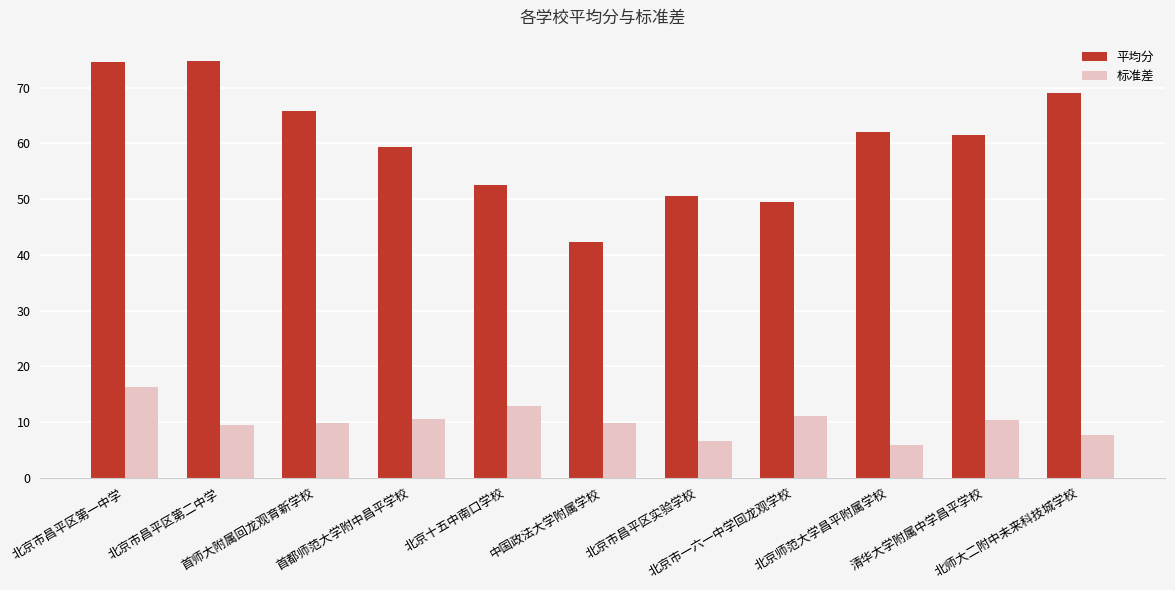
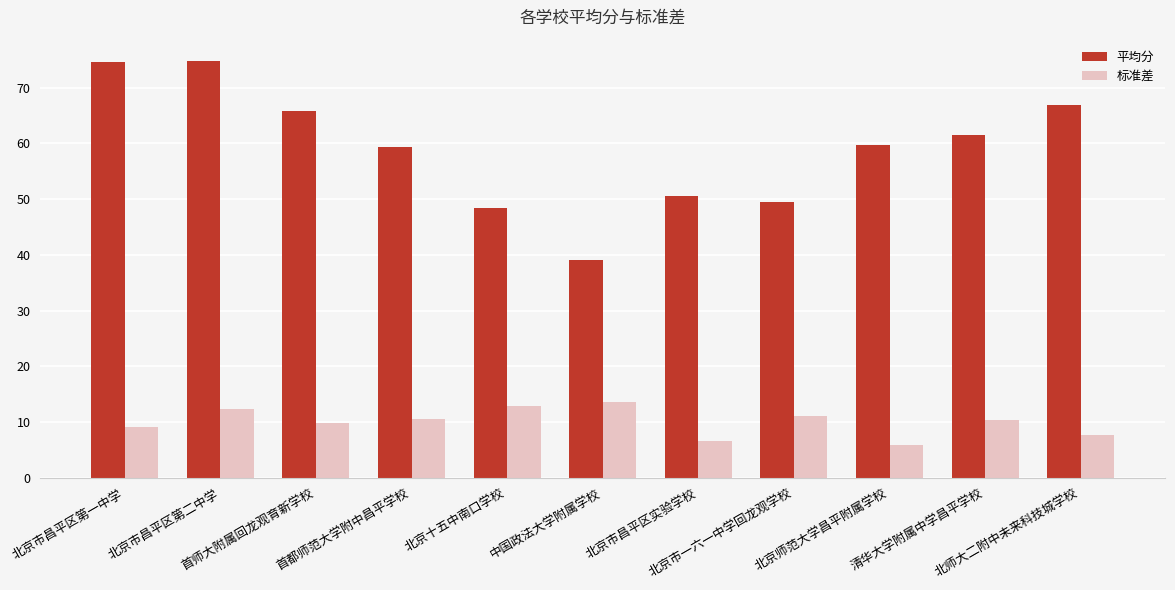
  {
    "平均分": {
      "北京市昌平区第一中学": 75,
      "北京市昌平区第二中学": 75,
      "首师大附属回龙观育新学校": 66,
      "首都师范大学附中昌平学校": 59,
-     "北京十五中南口学校": 53,
-     "中国政法大学附属学校": 42,
+     "北京十五中南口学校": 48,
+     "中国政法大学附属学校": 39,
      "北京市昌平区实验学校": 51,
      "北京市一六一中学回龙观学校": 49,
-     "北京师范大学昌平附属学校": 62,
+     "北京师范大学昌平附属学校": 60,
      "清华大学附属中学昌平学校": 61,
-     "北师大二附中未来科技城学校": 69
+     "北师大二附中未来科技城学校": 67
    },
    "标准差": {
-     "北京市昌平区第一中学": 16,
-     "北京市昌平区第二中学": 9,
+     "北京市昌平区第一中学": 9,
+     "北京市昌平区第二中学": 12,
      "首师大附属回龙观育新学校": 10,
      "首都师范大学附中昌平学校": 11,
      "北京十五中南口学校": 13,
-     "中国政法大学附属学校": 10,
+     "中国政法大学附属学校": 14,
      "北京市昌平区实验学校": 7,
      "北京市一六一中学回龙观学校": 11,
      "北京师范大学昌平附属学校": 6,
      "清华大学附属中学昌平学校": 10,
      "北师大二附中未来科技城学校": 8
    }
  }
